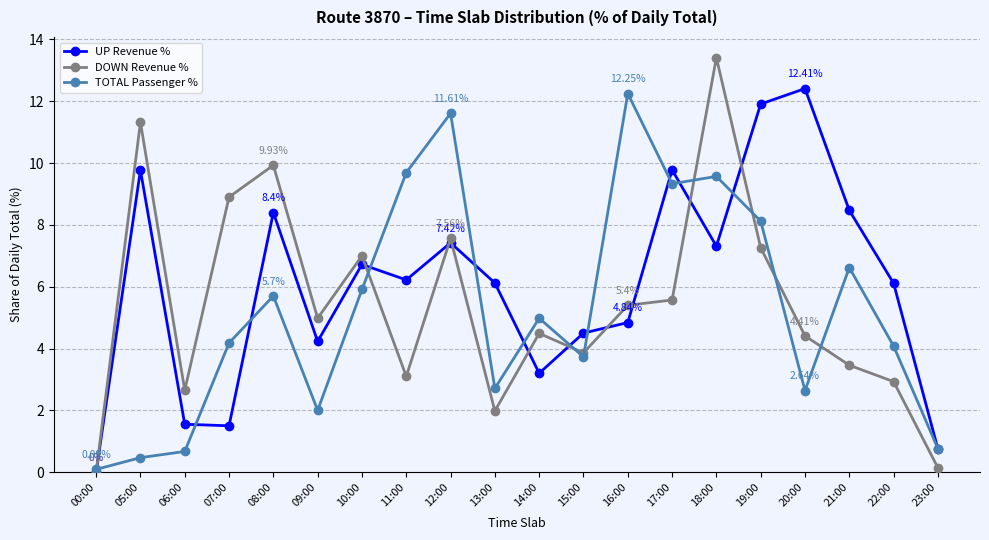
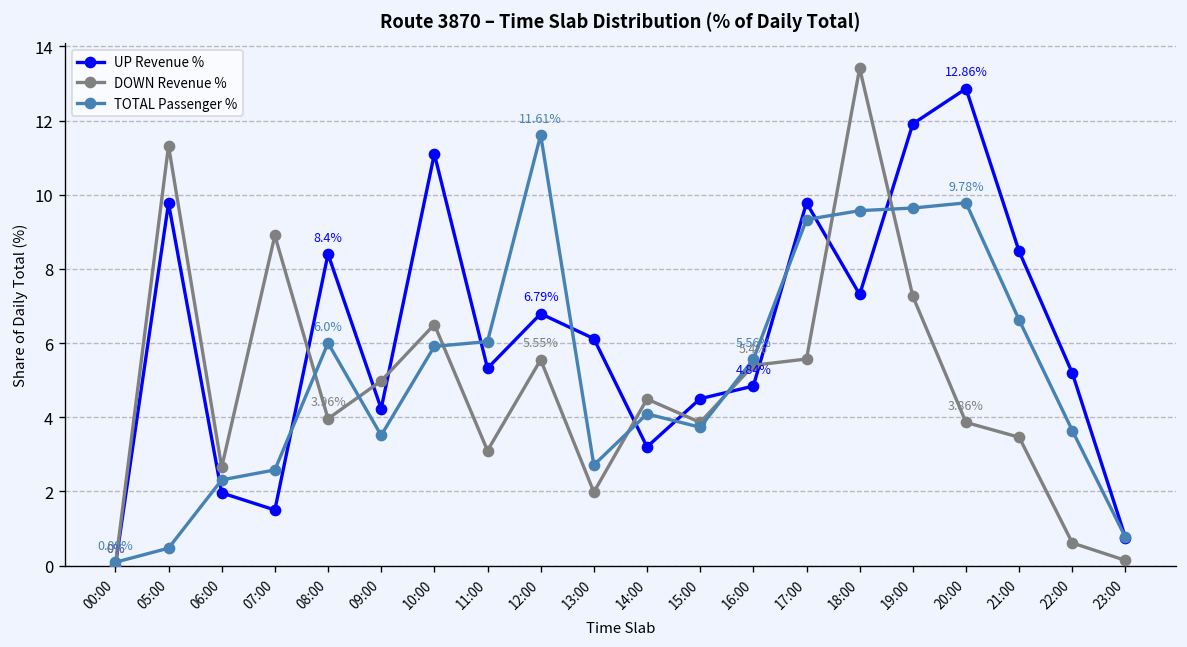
  {
    "UP Revenue %": {
-     "06:00": "1.6",
+     "06:00": "2.0",
      "08:00": "8.4%",
-     "10:00": "6.7",
-     "11:00": "6.2",
-     "12:00": "7.42%",
-     "20:00": "12.41%",
-     "22:00": "6.1"
+     "10:00": "11.1",
+     "11:00": "5.3",
+     "12:00": "6.79%",
+     "20:00": "12.86%",
+     "22:00": "5.2"
    },
    "DOWN Revenue %": {
-     "08:00": "9.93%",
-     "10:00": "7.0",
-     "12:00": "7.56%",
+     "08:00": "3.96%",
+     "10:00": "6.5",
+     "12:00": "5.55%",
      "16:00": "5.4%",
-     "20:00": "4.41%",
-     "22:00": "2.9"
+     "20:00": "3.86%",
+     "22:00": "0.6"
    },
    "TOTAL Passenger %": {
-     "06:00": "0.7",
-     "07:00": "4.2",
-     "08:00": "5.7%",
-     "09:00": "2.0",
-     "11:00": "9.7",
+     "06:00": "2.3",
+     "07:00": "2.6",
+     "08:00": "6.0%",
+     "09:00": "3.5",
+     "11:00": "6.0",
      "12:00": "11.61%",
-     "14:00": "5.0",
-     "16:00": "12.25%",
-     "19:00": "8.1",
-     "20:00": "2.64%",
-     "22:00": "4.1"
+     "14:00": "4.1",
+     "16:00": "5.56%",
+     "19:00": "9.6",
+     "20:00": "9.78%",
+     "22:00": "3.6"
    }
  }
